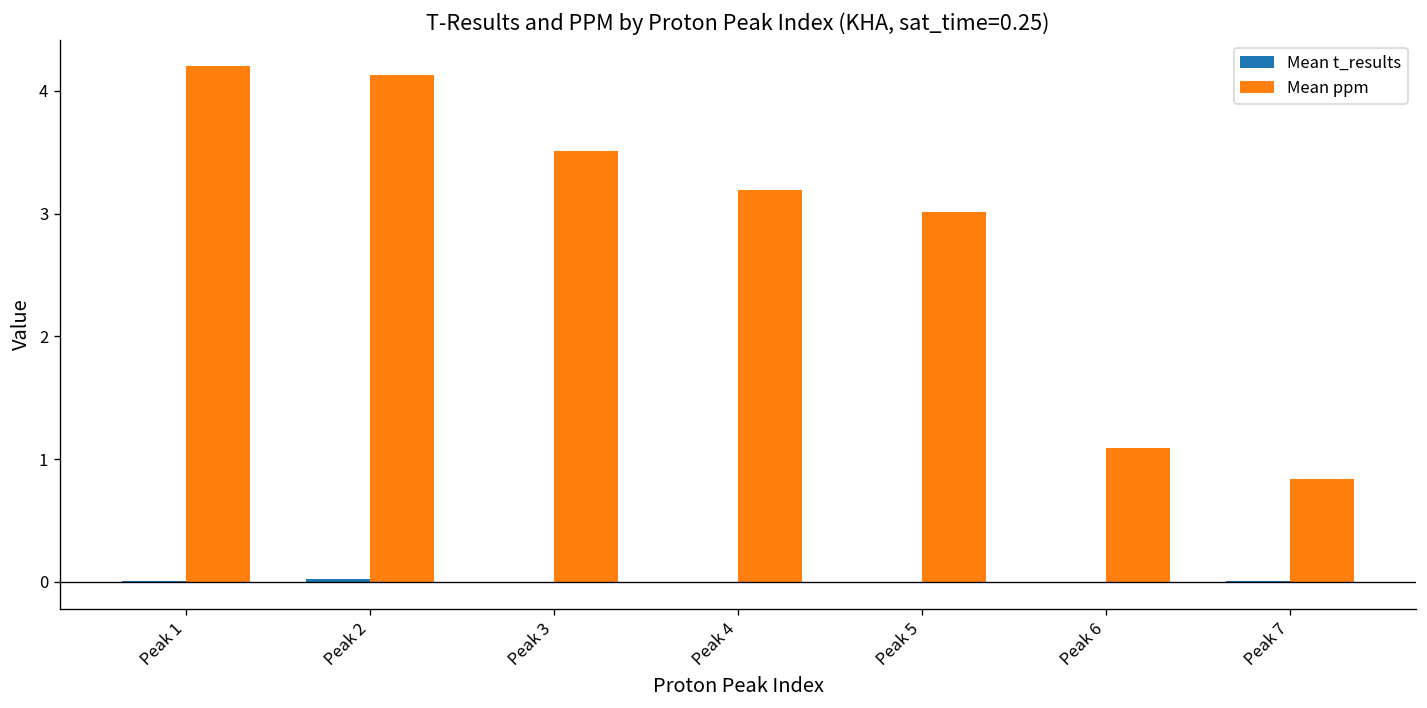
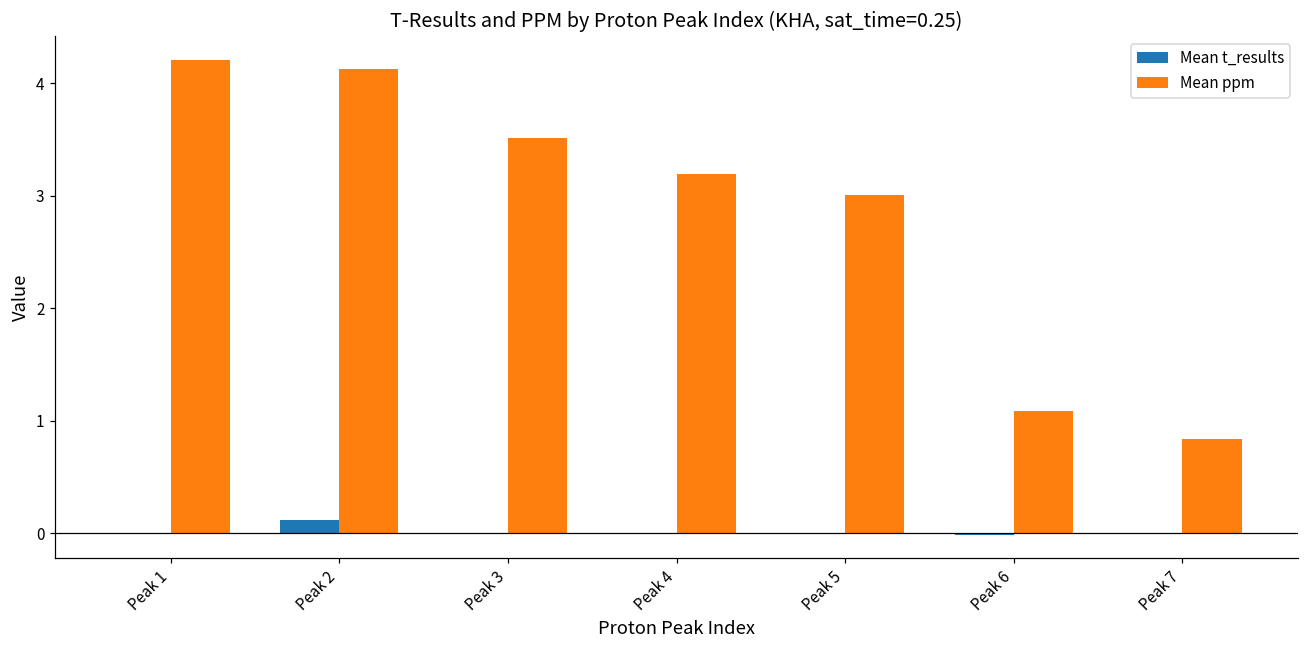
  {
    "Mean t_results": {
-     "Peak 2": 0.02
+     "Peak 2": 0.12
    },
    "Mean ppm": {
      "Peak 1": 4.21,
      "Peak 2": 4.13,
      "Peak 3": 3.51,
      "Peak 4": 3.19,
      "Peak 5": 3.01,
      "Peak 6": 1.09,
      "Peak 7": 0.84
    }
  }
